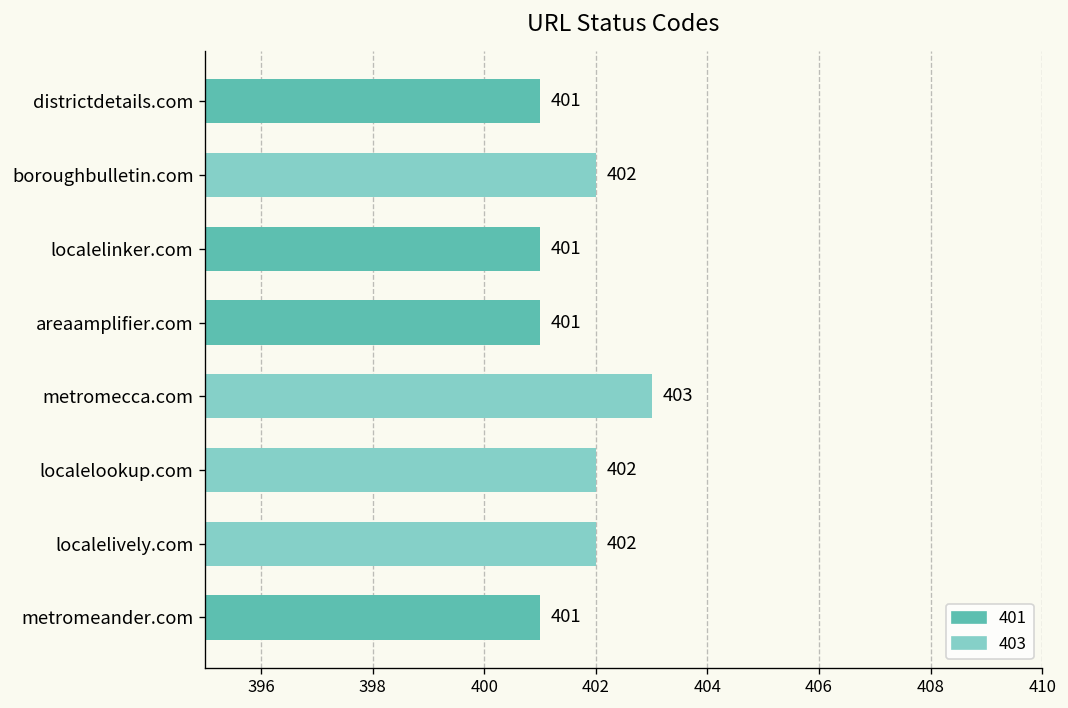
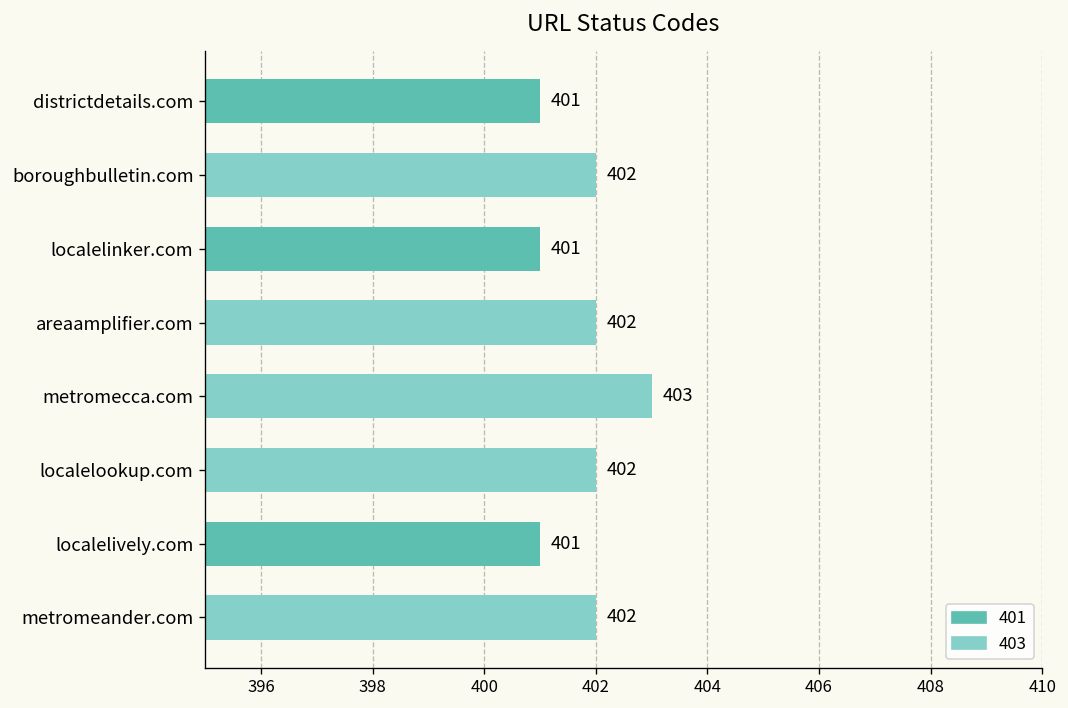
  {
    "districtdetails.com": 401,
    "boroughbulletin.com": 402,
    "localelinker.com": 401,
-   "areaamplifier.com": 401,
+   "areaamplifier.com": 402,
    "metromecca.com": 403,
    "localelookup.com": 402,
-   "localelively.com": 402,
-   "metromeander.com": 401
+   "localelively.com": 401,
+   "metromeander.com": 402
  }
